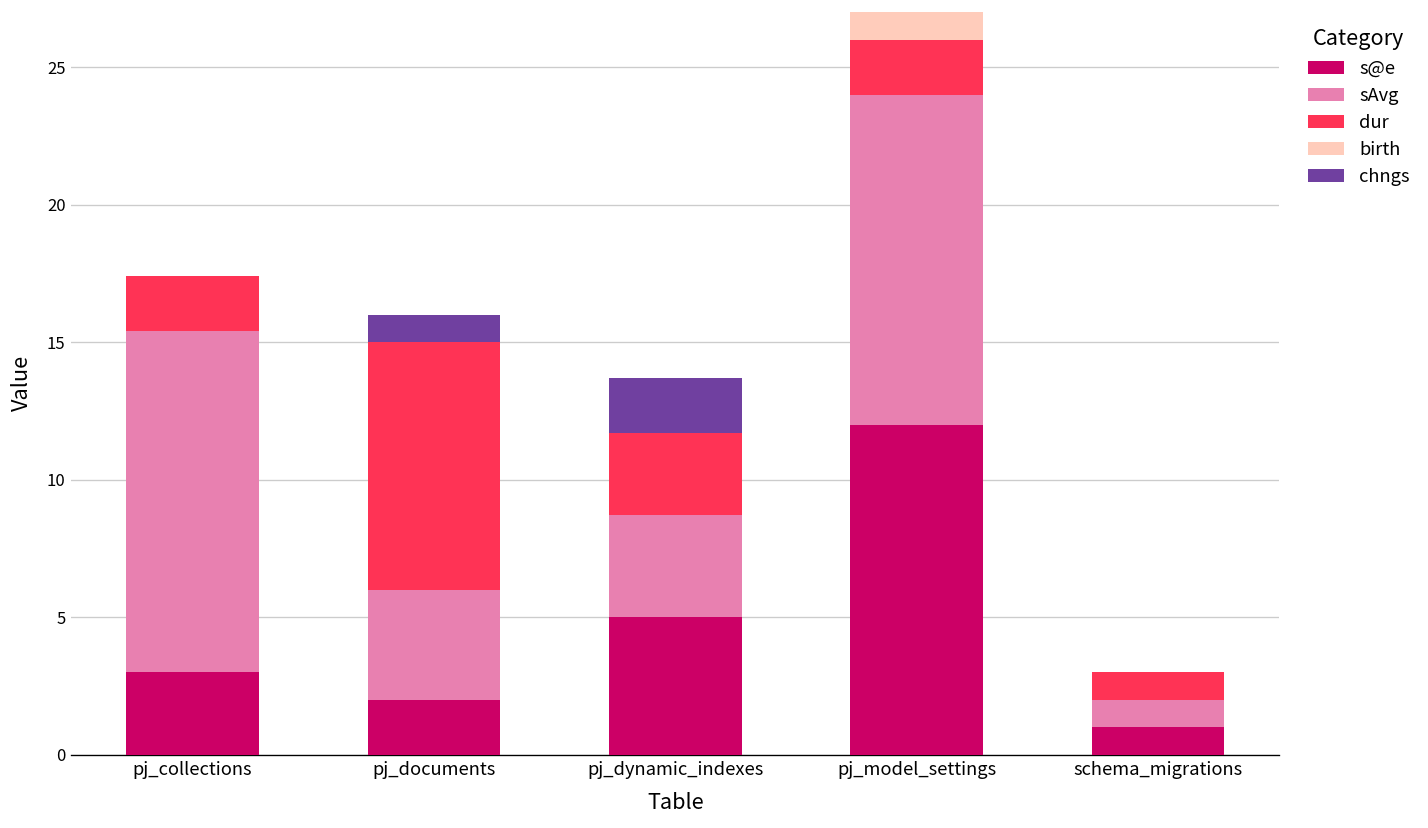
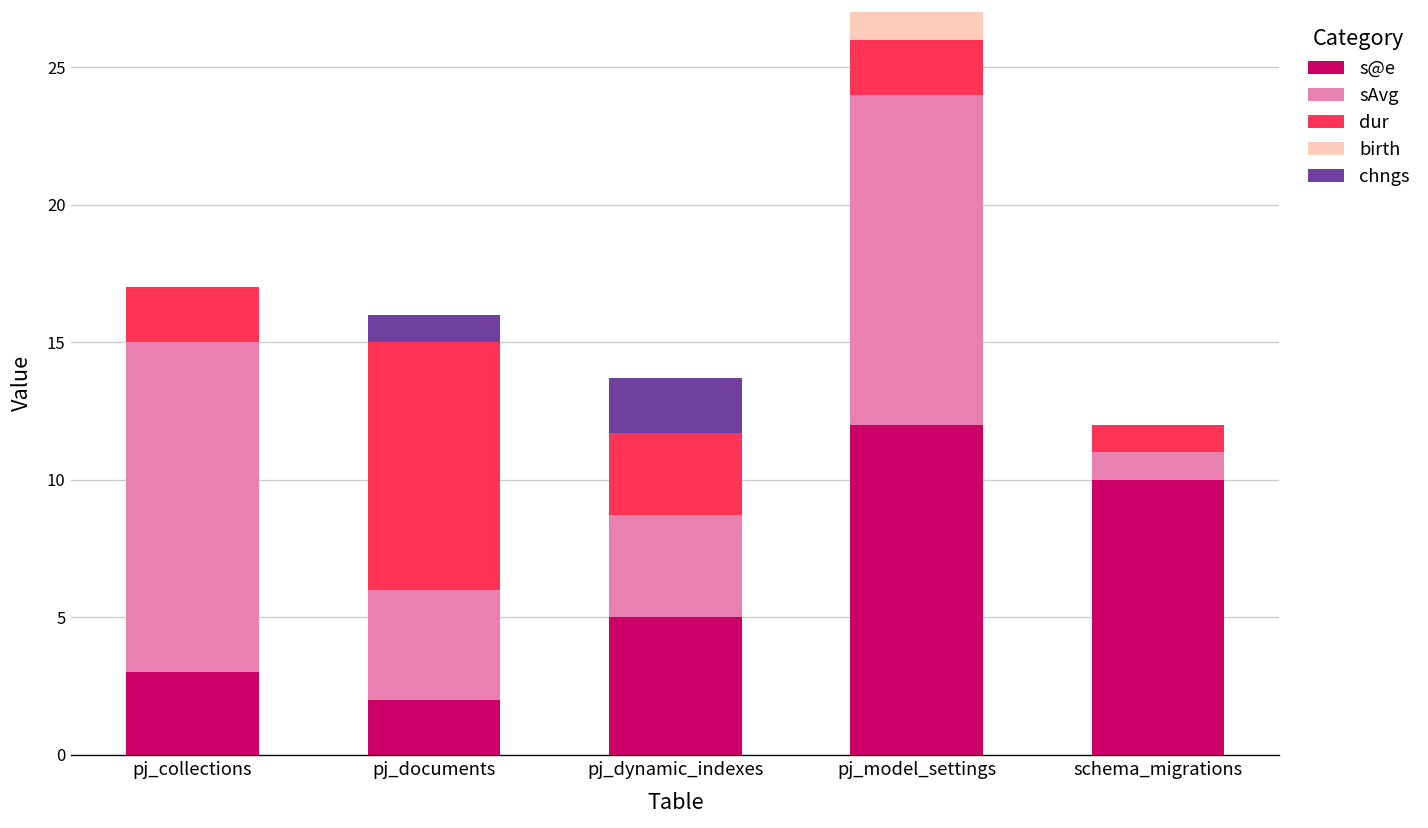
  {
    "s@e": {
      "pj_collections": 3,
      "pj_documents": 2,
      "pj_dynamic_indexes": 5,
      "pj_model_settings": 12,
-     "schema_migrations": 1
+     "schema_migrations": 10
    },
    "sAvg": {
-     "pj_collections": 12.4,
+     "pj_collections": 12.0,
      "pj_documents": 4.0,
      "pj_dynamic_indexes": 3.7,
      "pj_model_settings": 12.0,
      "schema_migrations": 1.0
    },
    "dur": {
      "pj_collections": 2.0,
      "pj_documents": 9.0,
      "pj_dynamic_indexes": 3.0,
      "pj_model_settings": 2.0,
      "schema_migrations": 1.0
    },
    "birth": {
      "pj_collections": 0.0,
      "pj_documents": 0.0,
      "pj_dynamic_indexes": 0.0,
      "pj_model_settings": 1.0,
      "schema_migrations": 0.0
    },
    "chngs": {
      "pj_collections": 0.0,
      "pj_documents": 1.0,
      "pj_dynamic_indexes": 2.0,
      "pj_model_settings": 0.0,
      "schema_migrations": 0.0
    }
  }
